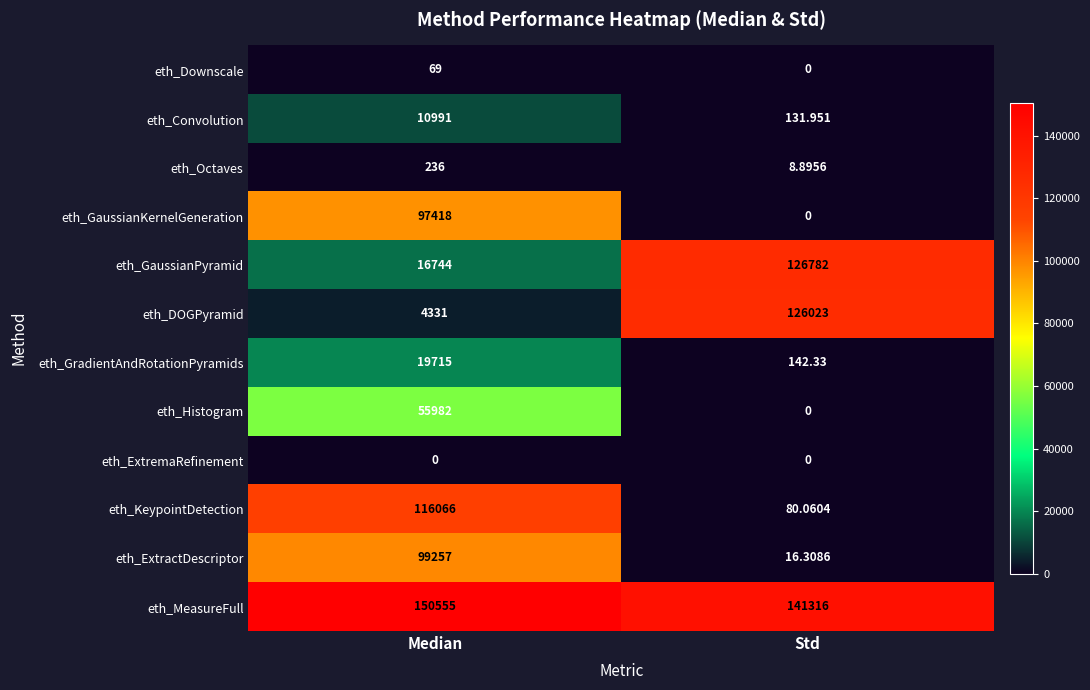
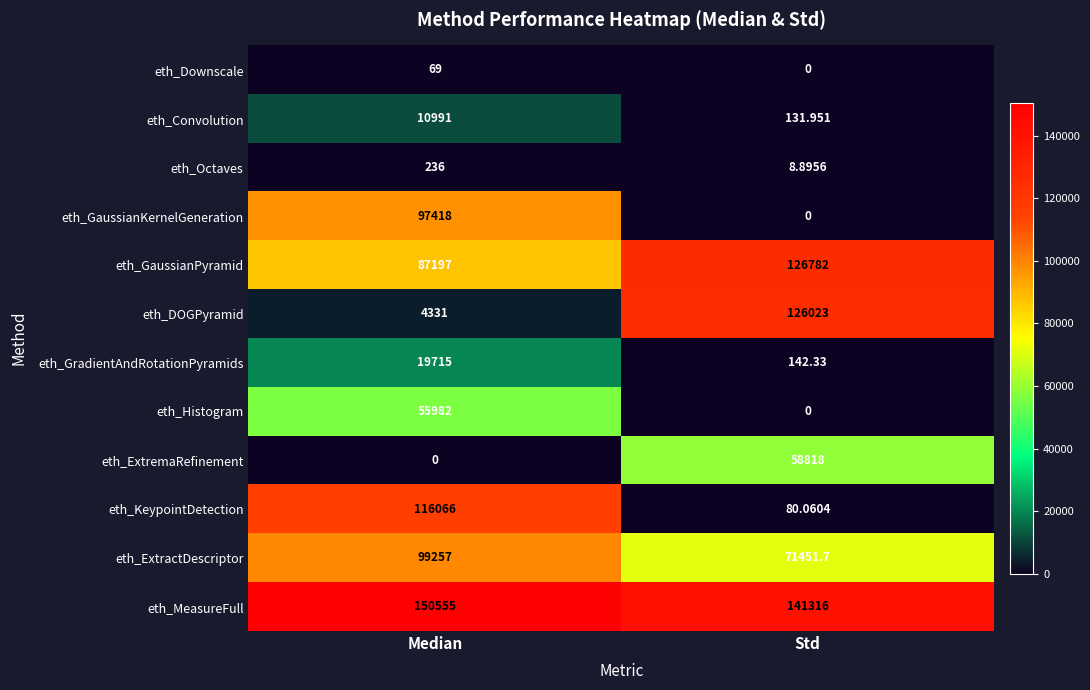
  {
    "eth_Downscale": {
      "Median": 69,
      "Std": 0
    },
    "eth_Convolution": {
      "Median": 10991,
      "Std": 131.951
    },
    "eth_Octaves": {
      "Median": 236,
      "Std": 8.8956
    },
    "eth_GaussianKernelGeneration": {
      "Median": 97418,
      "Std": 0
    },
    "eth_GaussianPyramid": {
-     "Median": 16744,
+     "Median": 87197,
      "Std": 126782
    },
    "eth_DOGPyramid": {
      "Median": 4331,
      "Std": 126023
    },
    "eth_GradientAndRotationPyramids": {
      "Median": 19715,
      "Std": 142.33
    },
    "eth_Histogram": {
      "Median": 55982,
      "Std": 0
    },
    "eth_ExtremaRefinement": {
      "Median": 0,
-     "Std": 0
+     "Std": 58818
    },
    "eth_KeypointDetection": {
      "Median": 116066,
      "Std": 80.0604
    },
    "eth_ExtractDescriptor": {
      "Median": 99257,
-     "Std": 16.3086
+     "Std": 71451.7
    },
    "eth_MeasureFull": {
      "Median": 150555,
      "Std": 141316
    }
  }
